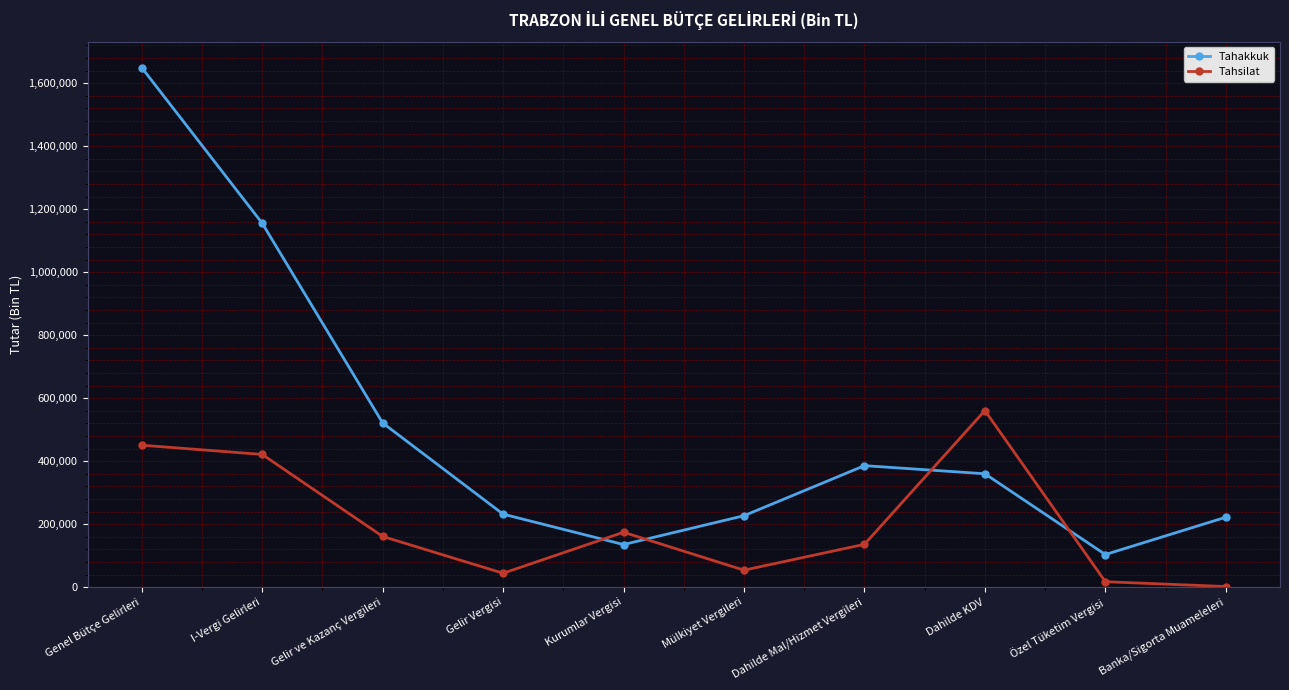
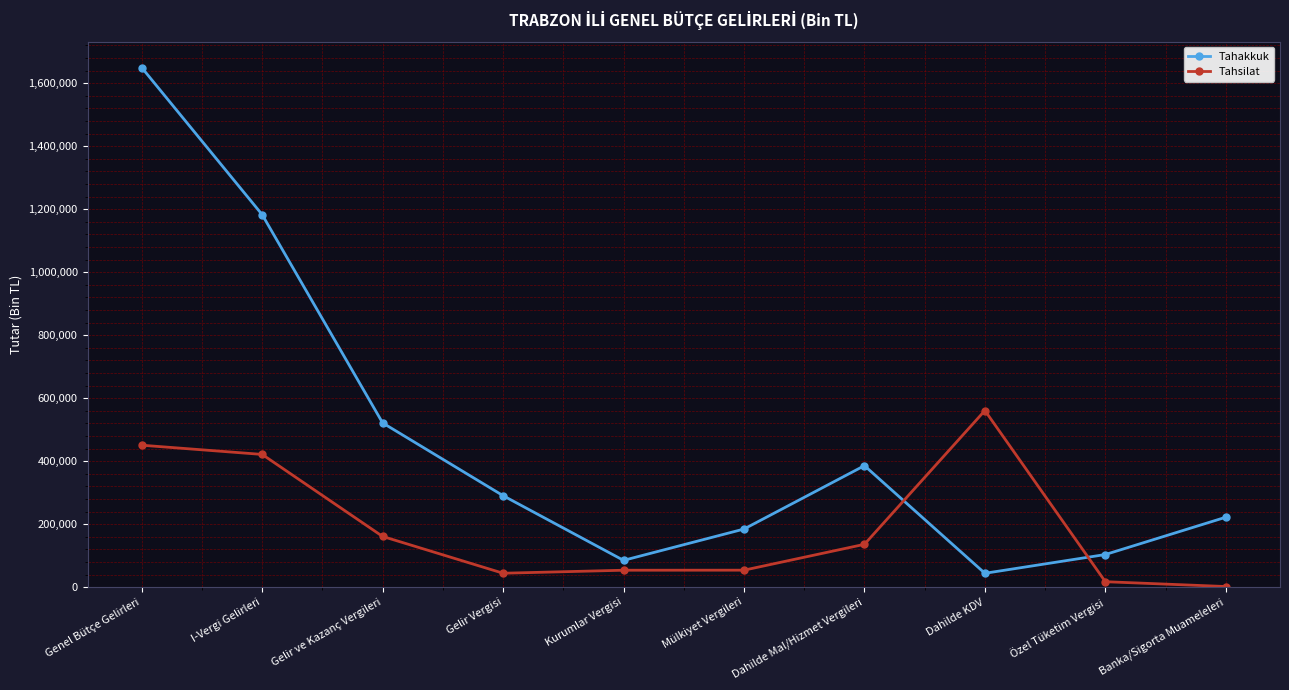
  {
    "Tahakkuk": {
      "Genel Bütçe Gelirleri": "1,650,000",
-     "I-Vergi Gelirleri": "1,160,000",
+     "I-Vergi Gelirleri": "1,180,000",
      "Gelir ve Kazanç Vergileri": "520,000",
-     "Gelir Vergisi": "230,000",
-     "Kurumlar Vergisi": "140,000",
-     "Mülkiyet Vergileri": "230,000",
+     "Gelir Vergisi": "290,000",
+     "Kurumlar Vergisi": "80,000",
+     "Mülkiyet Vergileri": "180,000",
      "Dahilde Mal/Hizmet Vergileri": "390,000",
-     "Dahilde KDV": "360,000",
+     "Dahilde KDV": "40,000",
      "Özel Tüketim Vergisi": "100,000",
      "Banka/Sigorta Muameleleri": "220,000"
    },
    "Tahsilat": {
      "Genel Bütçe Gelirleri": "450,000",
      "I-Vergi Gelirleri": "420,000",
      "Gelir ve Kazanç Vergileri": "160,000",
      "Gelir Vergisi": "40,000",
-     "Kurumlar Vergisi": "170,000",
+     "Kurumlar Vergisi": "50,000",
      "Mülkiyet Vergileri": "50,000",
      "Dahilde Mal/Hizmet Vergileri": "140,000",
      "Dahilde KDV": "560,000",
      "Özel Tüketim Vergisi": "20,000",
      "Banka/Sigorta Muameleleri": "0"
    }
  }
